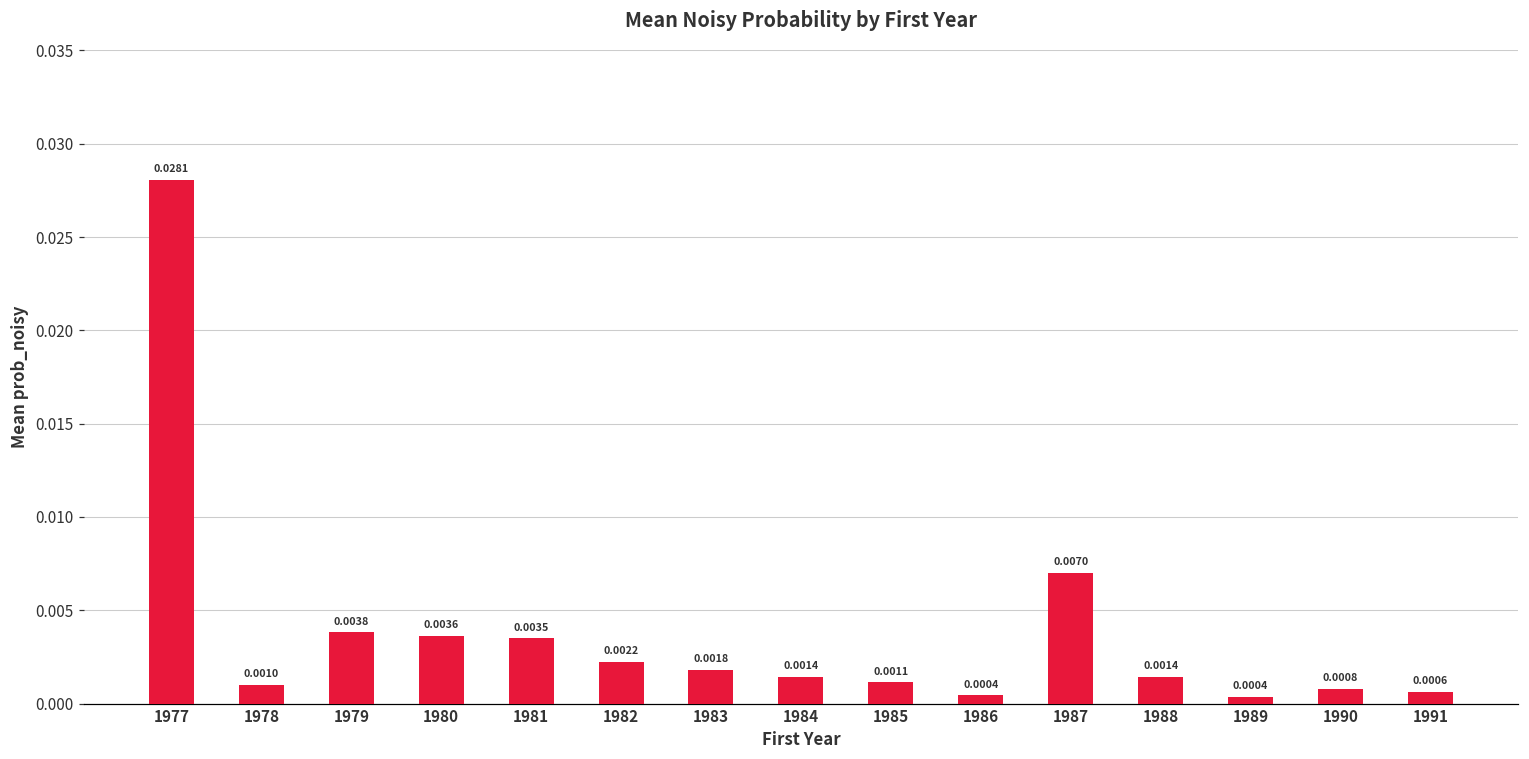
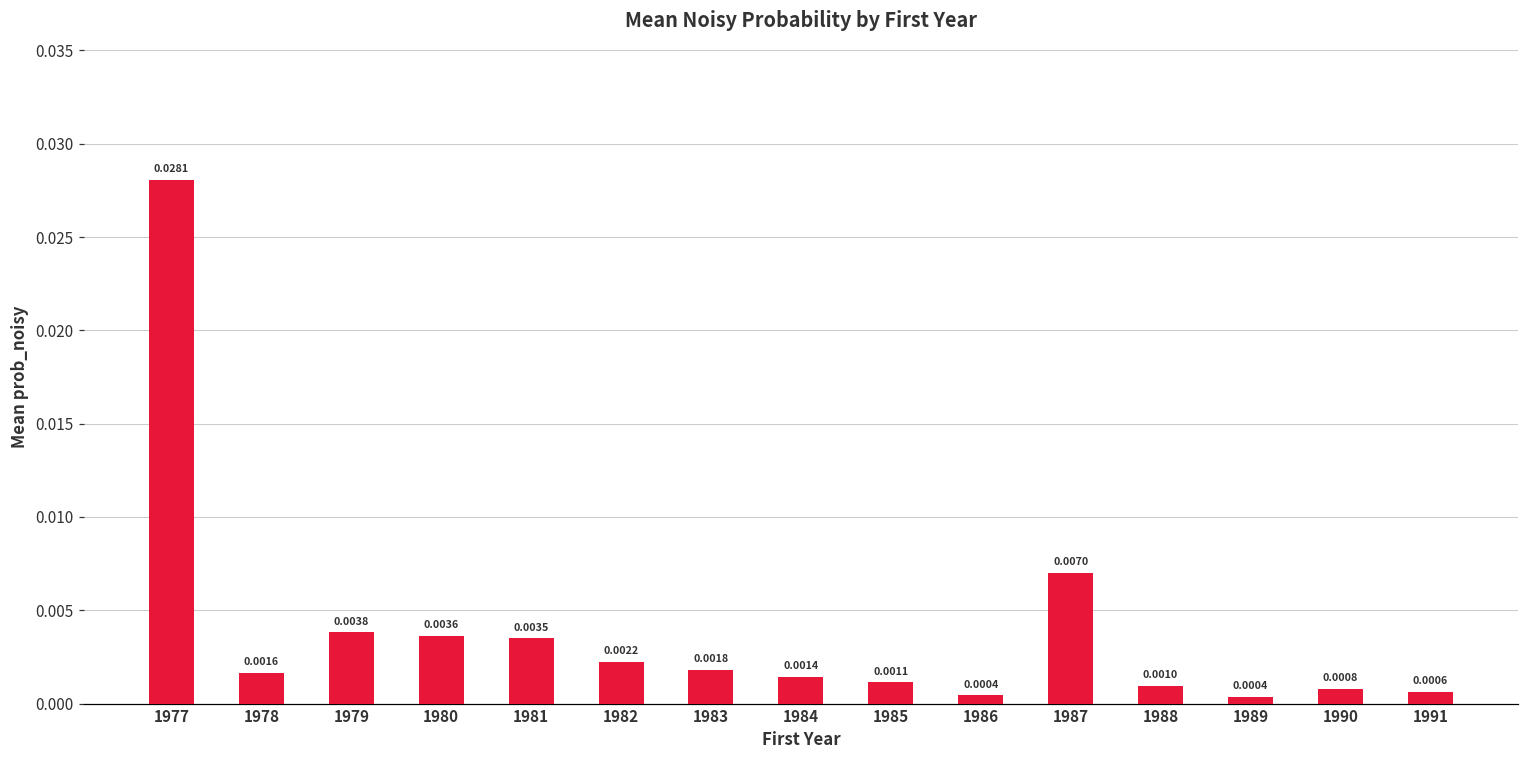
  {
    "1977": 0.0281,
-   "1978": 0.0010,
+   "1978": 0.0016,
    "1979": 0.0038,
    "1980": 0.0036,
    "1981": 0.0035,
    "1982": 0.0022,
    "1983": 0.0018,
    "1984": 0.0014,
    "1985": 0.0011,
    "1986": 0.0004,
    "1987": 0.0070,
-   "1988": 0.0014,
+   "1988": 0.0010,
    "1989": 0.0004,
    "1990": 0.0008,
    "1991": 0.0006
  }
